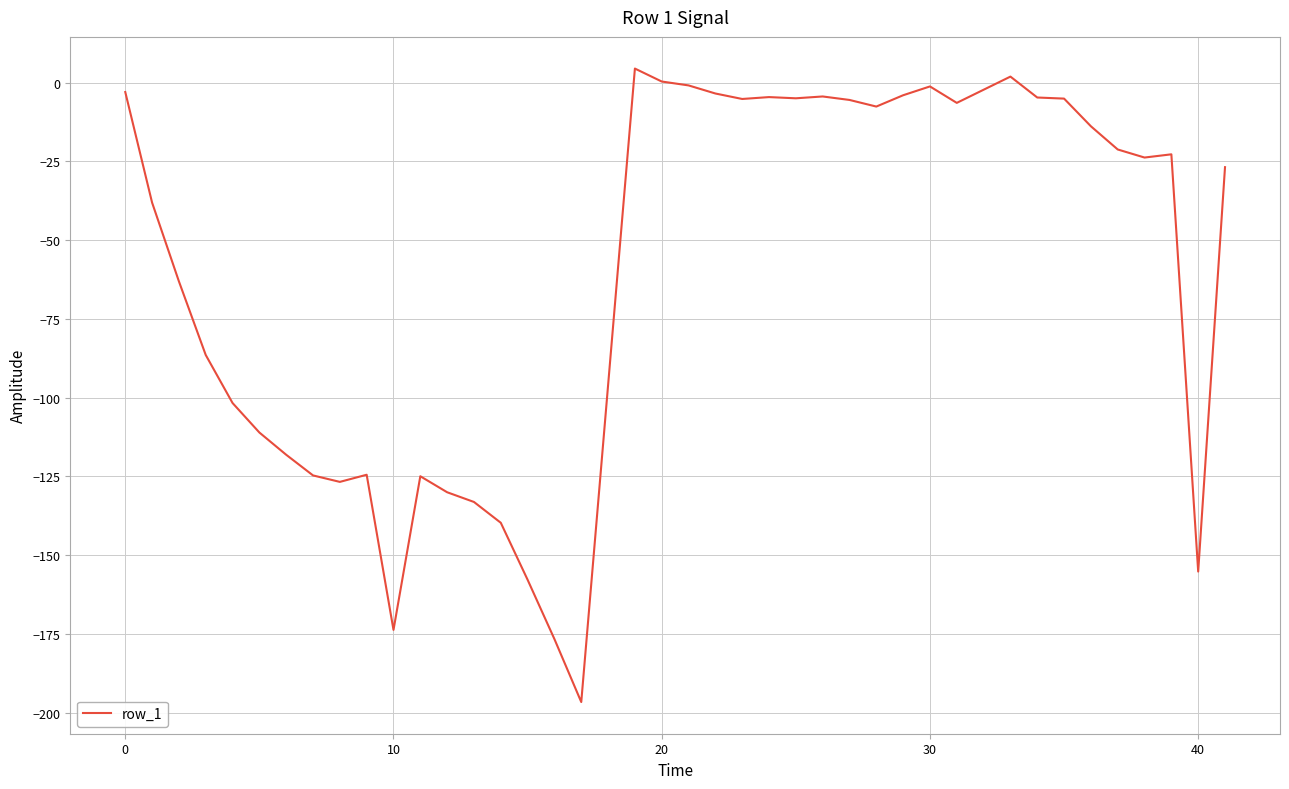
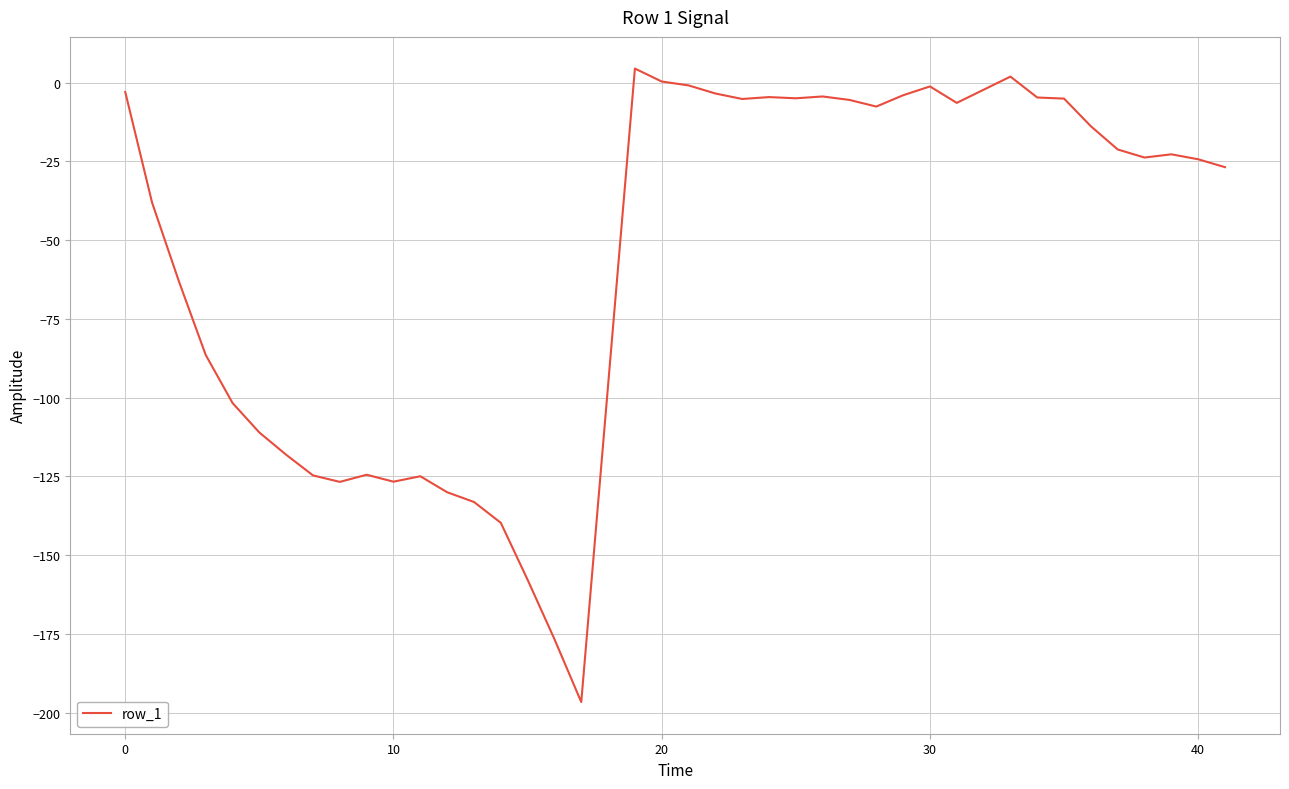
  {
    "0": -3,
-   "10": -174,
+   "10": -127,
    "20": 0,
    "30": -1,
-   "40": -155
+   "40": -24
  }
